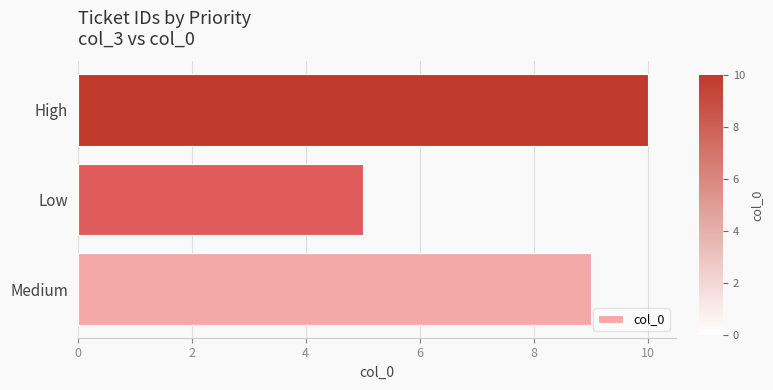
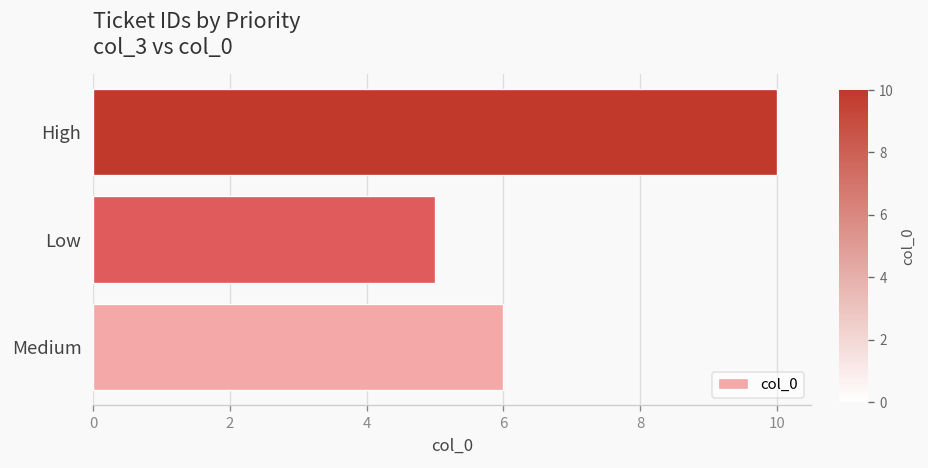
  {
    "High": 10,
    "Low": 5,
-   "Medium": 9
+   "Medium": 6
  }
